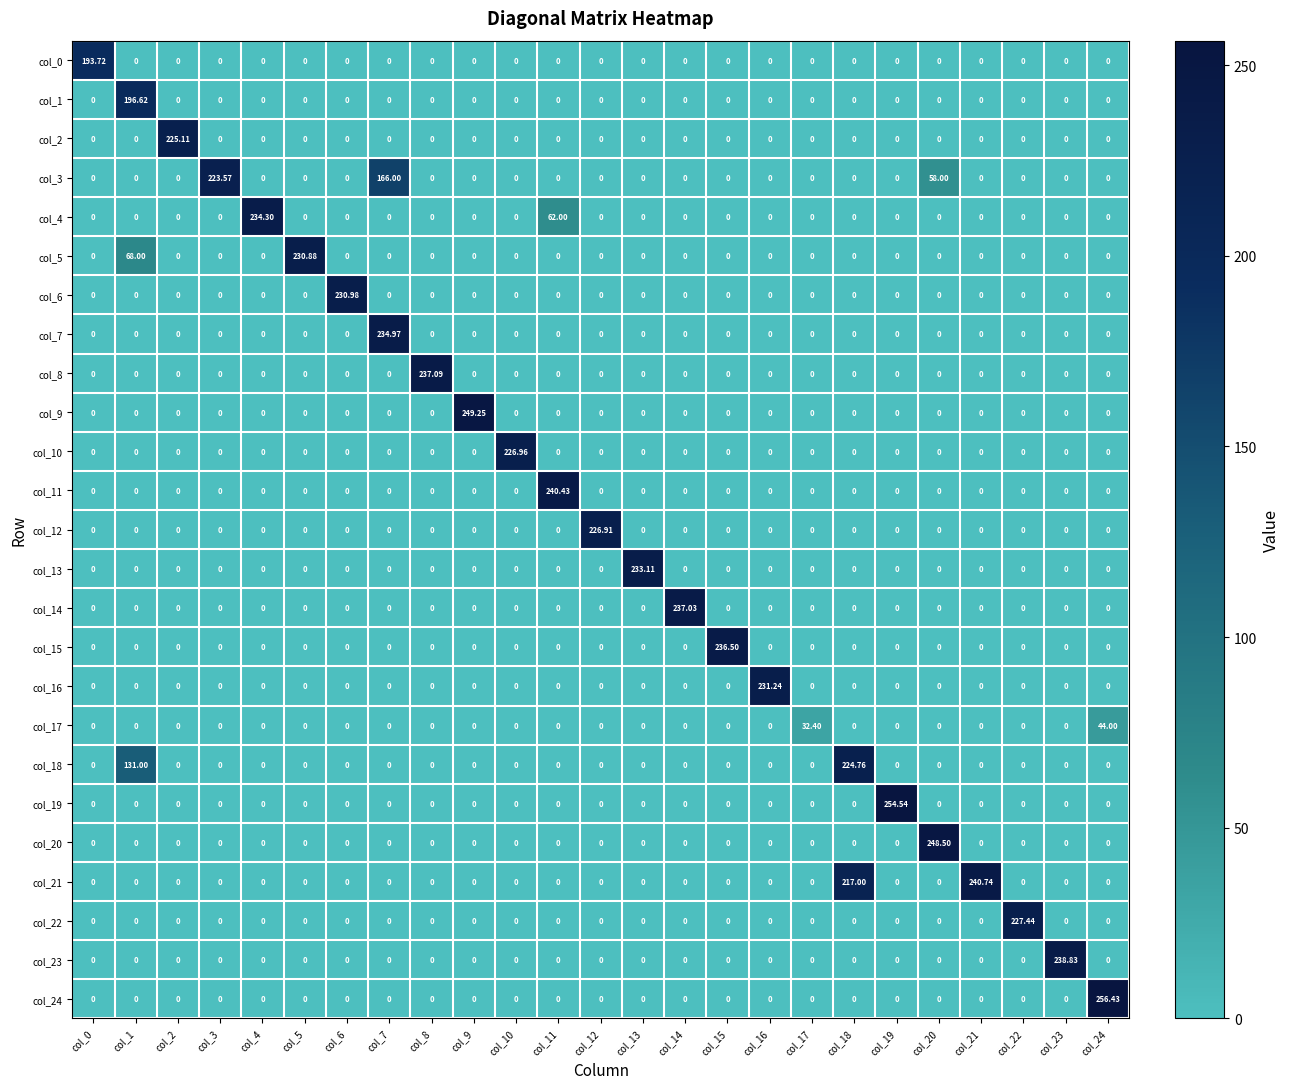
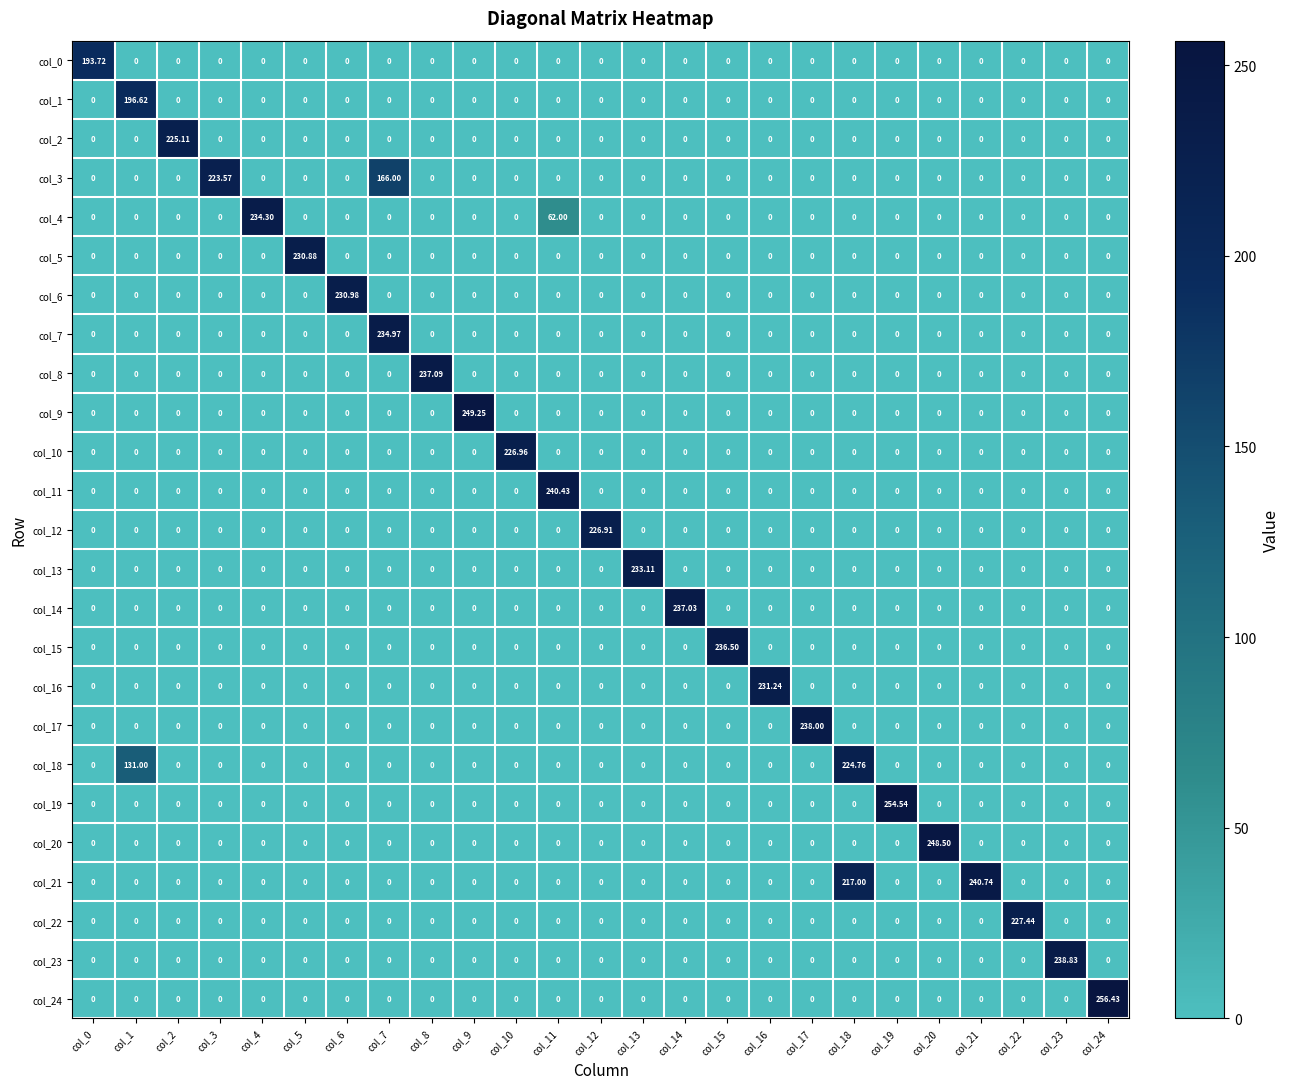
  {
    "col_3": {
      "col_0": 0,
      "col_1": 0,
      "col_2": 0,
      "col_3": 223.57,
      "col_4": 0,
      "col_5": 0,
      "col_6": 0,
      "col_7": 166.00,
      "col_8": 0,
      "col_9": 0,
      "col_10": 0,
      "col_11": 0,
      "col_12": 0,
      "col_13": 0,
      "col_14": 0,
      "col_15": 0,
      "col_16": 0,
      "col_17": 0,
      "col_18": 0,
      "col_19": 0,
-     "col_20": 58.00,
+     "col_20": 0,
      "col_21": 0,
      "col_22": 0,
      "col_23": 0,
      "col_24": 0
    },
    "col_5": {
      "col_0": 0,
-     "col_1": 68.00,
+     "col_1": 0,
      "col_2": 0,
      "col_3": 0,
      "col_4": 0,
      "col_5": 230.88,
      "col_6": 0,
      "col_7": 0,
      "col_8": 0,
      "col_9": 0,
      "col_10": 0,
      "col_11": 0,
      "col_12": 0,
      "col_13": 0,
      "col_14": 0,
      "col_15": 0,
      "col_16": 0,
      "col_17": 0,
      "col_18": 0,
      "col_19": 0,
      "col_20": 0,
      "col_21": 0,
      "col_22": 0,
      "col_23": 0,
      "col_24": 0
    },
    "col_17": {
      "col_0": 0,
      "col_1": 0,
      "col_2": 0,
      "col_3": 0,
      "col_4": 0,
      "col_5": 0,
      "col_6": 0,
      "col_7": 0,
      "col_8": 0,
      "col_9": 0,
      "col_10": 0,
      "col_11": 0,
      "col_12": 0,
      "col_13": 0,
      "col_14": 0,
      "col_15": 0,
      "col_16": 0,
-     "col_17": 32.40,
+     "col_17": 238.00,
      "col_18": 0,
      "col_19": 0,
      "col_20": 0,
      "col_21": 0,
      "col_22": 0,
      "col_23": 0,
-     "col_24": 44.00
+     "col_24": 0
    }
  }
